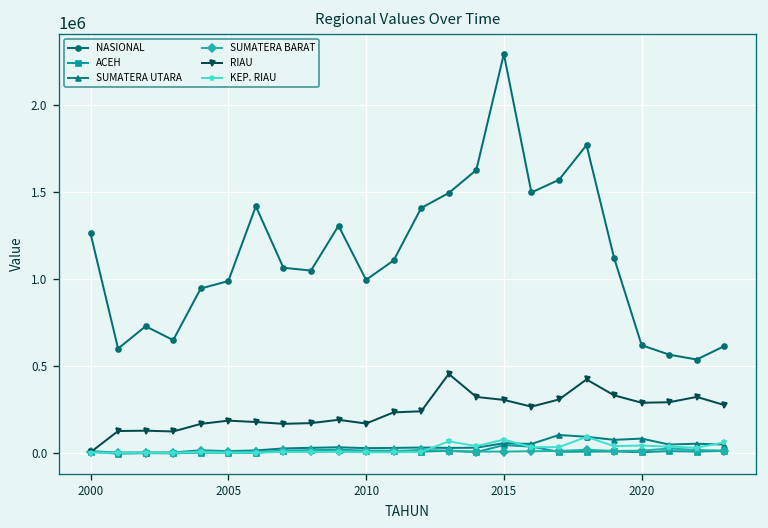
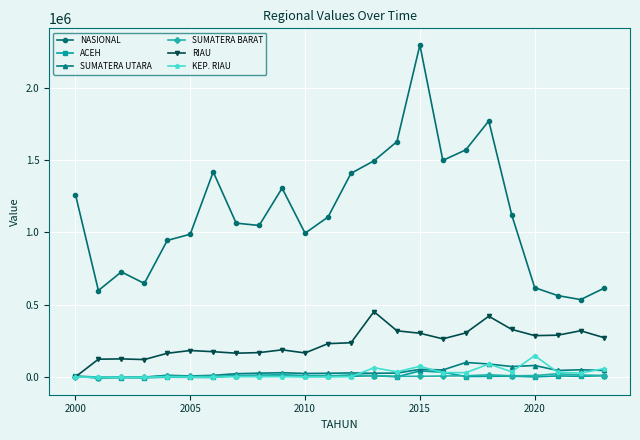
  {
    "KEP. RIAU": {
      "2015": 70000,
-     "2020": 40000
+     "2020": 150000
    }
  }
